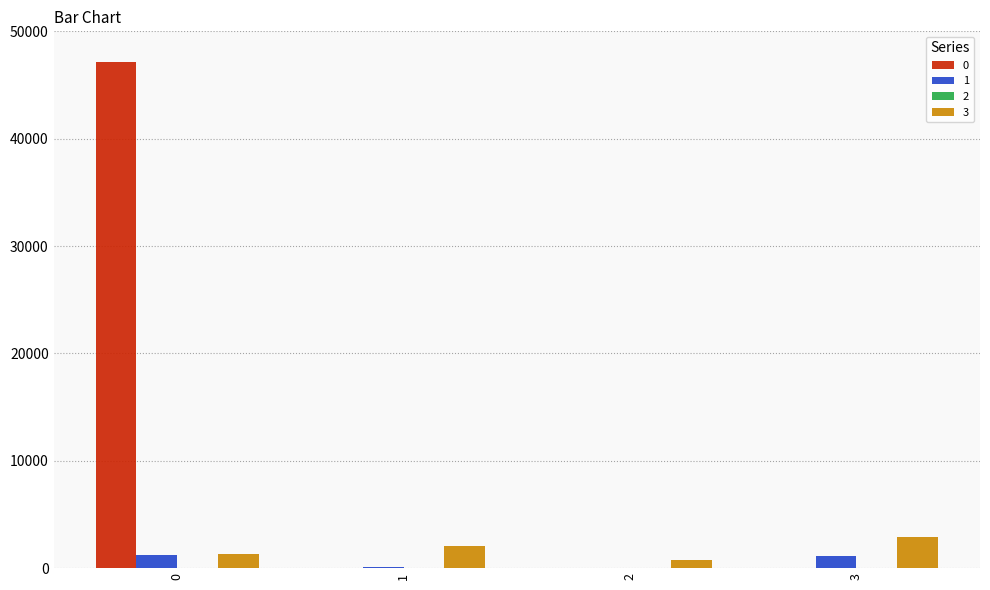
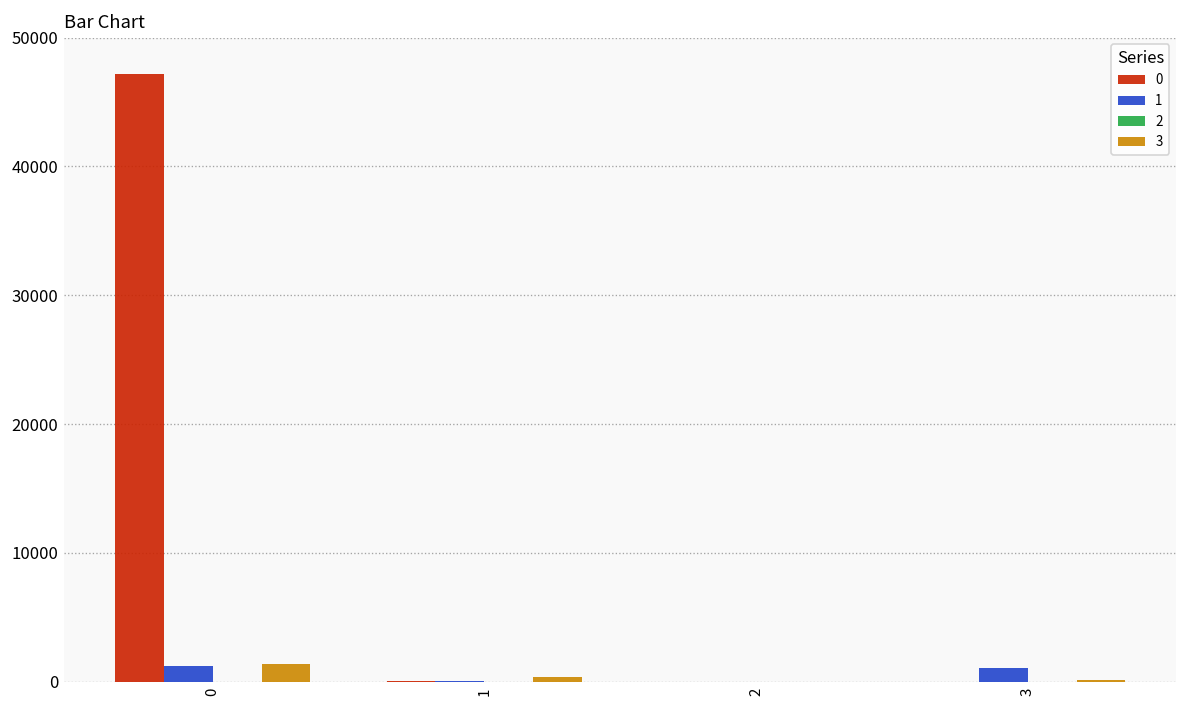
  {
    "0": {
      "0": 47200
    },
    "1": {
      "0": 1200,
      "3": 1100
    },
    "2": {
      "0": 0,
      "1": 0,
      "2": 0,
      "3": 0
    },
    "3": {
      "0": 1400,
-     "1": 2000,
-     "2": 800,
-     "3": 2900
+     "1": 400,
+     "2": 0,
+     "3": 200
    }
  }
